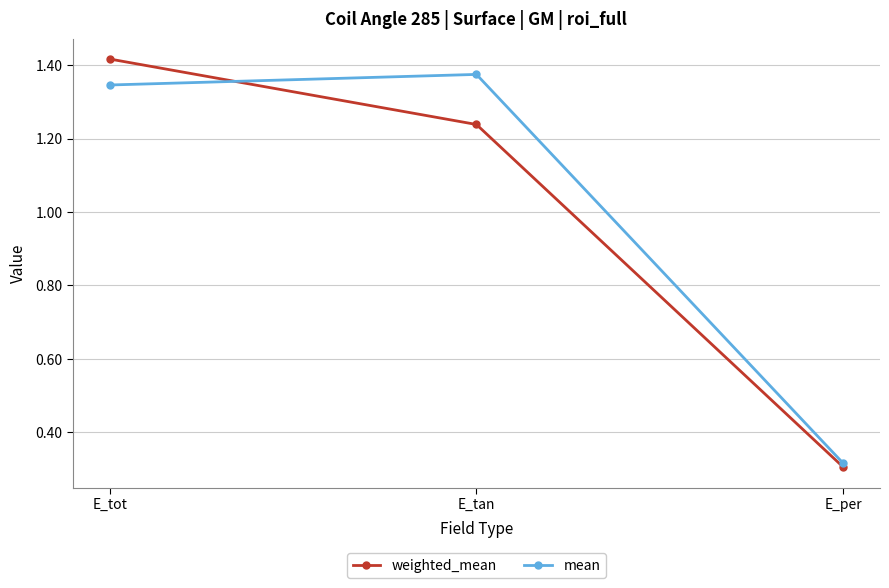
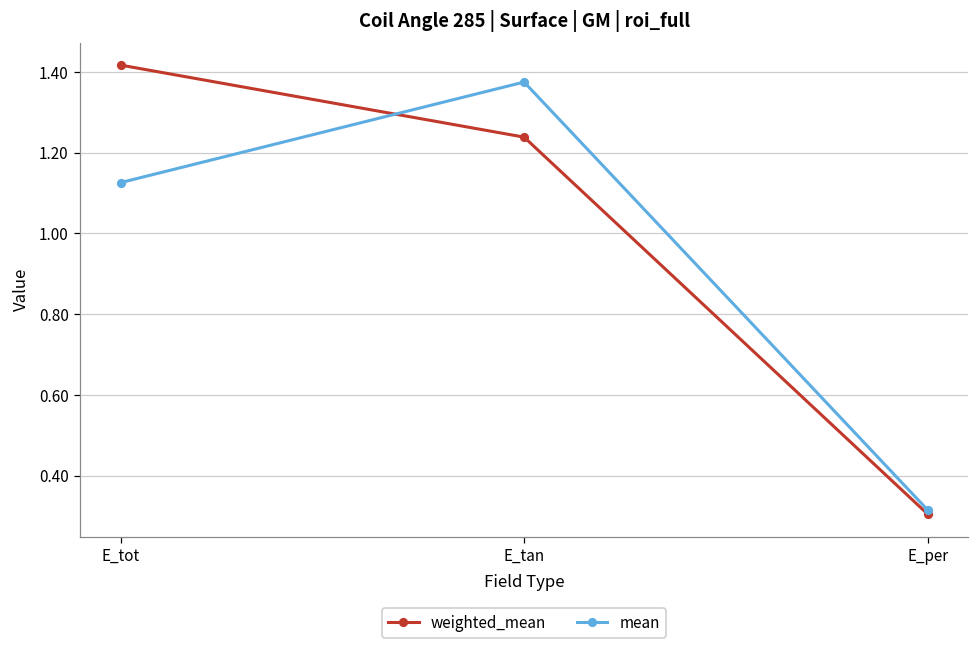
  {
    "weighted_mean": {
      "E_tot": 1.42,
      "E_tan": 1.24,
      "E_per": 0.31
    },
    "mean": {
-     "E_tot": 1.35,
+     "E_tot": 1.13,
      "E_tan": 1.37,
      "E_per": 0.32
    }
  }
